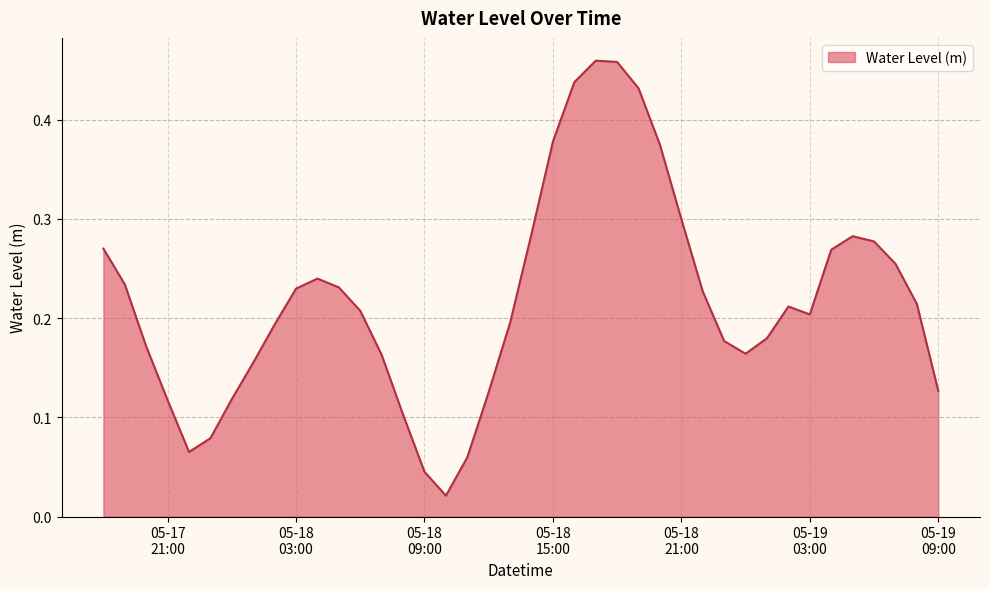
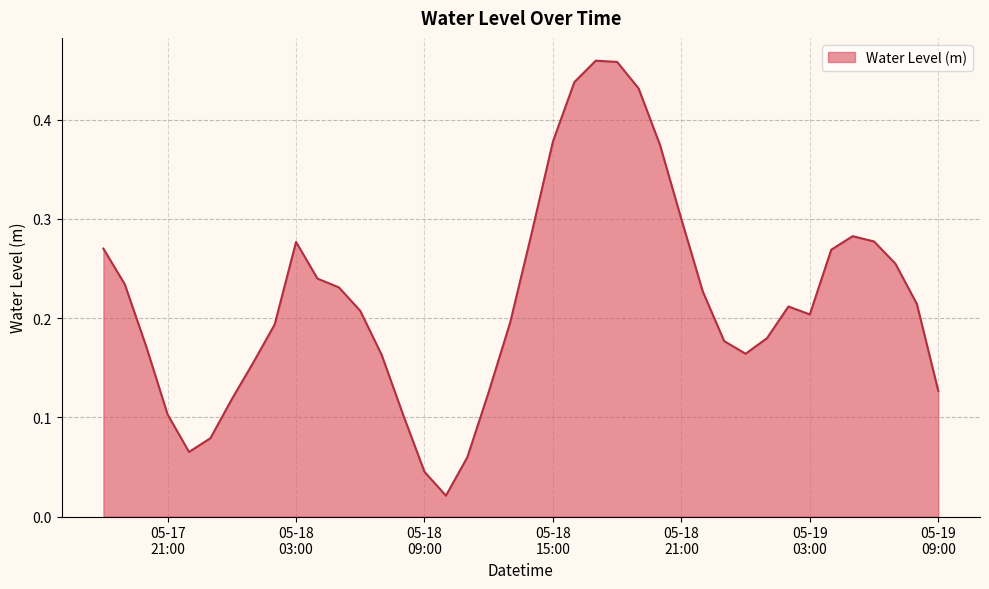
  {
-   "05-17 21:00": 0.12,
-   "05-18 03:00": 0.23,
+   "05-17 21:00": 0.10,
+   "05-18 03:00": 0.28,
    "05-18 09:00": 0.05,
    "05-18 15:00": 0.38,
    "05-18 21:00": 0.30,
    "05-19 03:00": 0.20,
    "05-19 09:00": 0.13
  }
